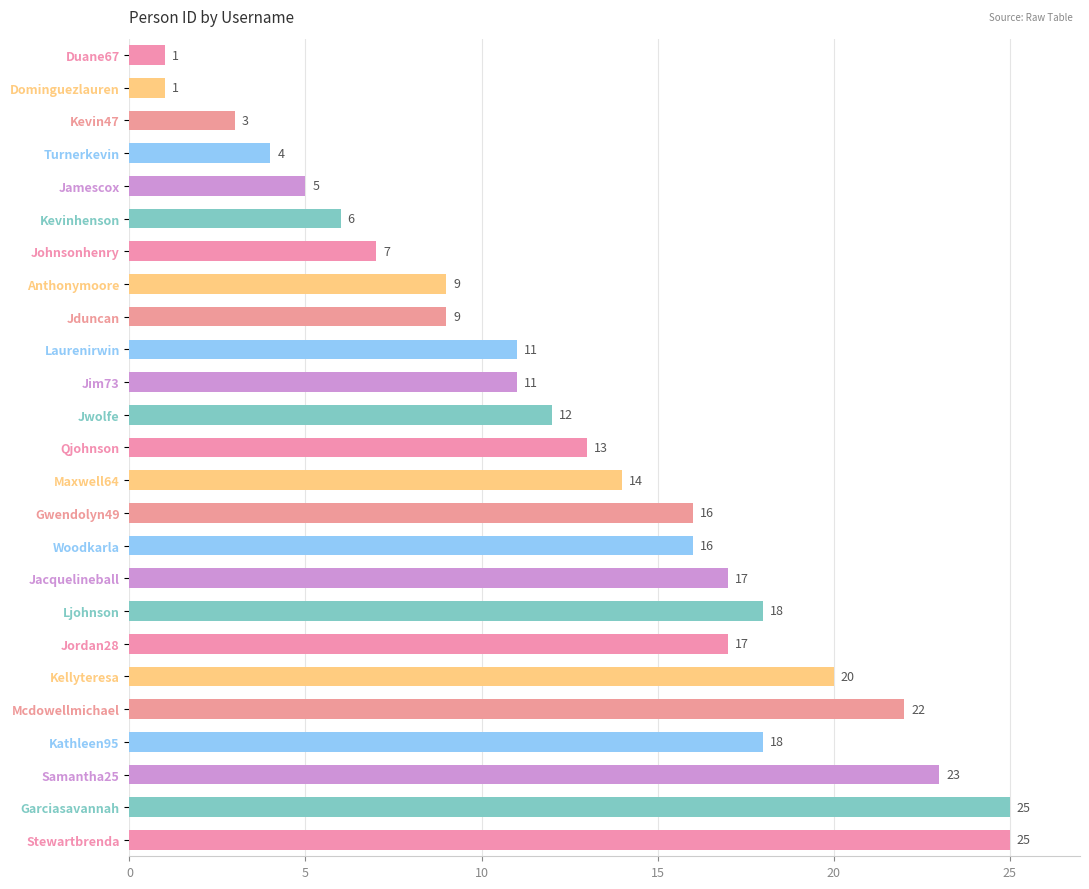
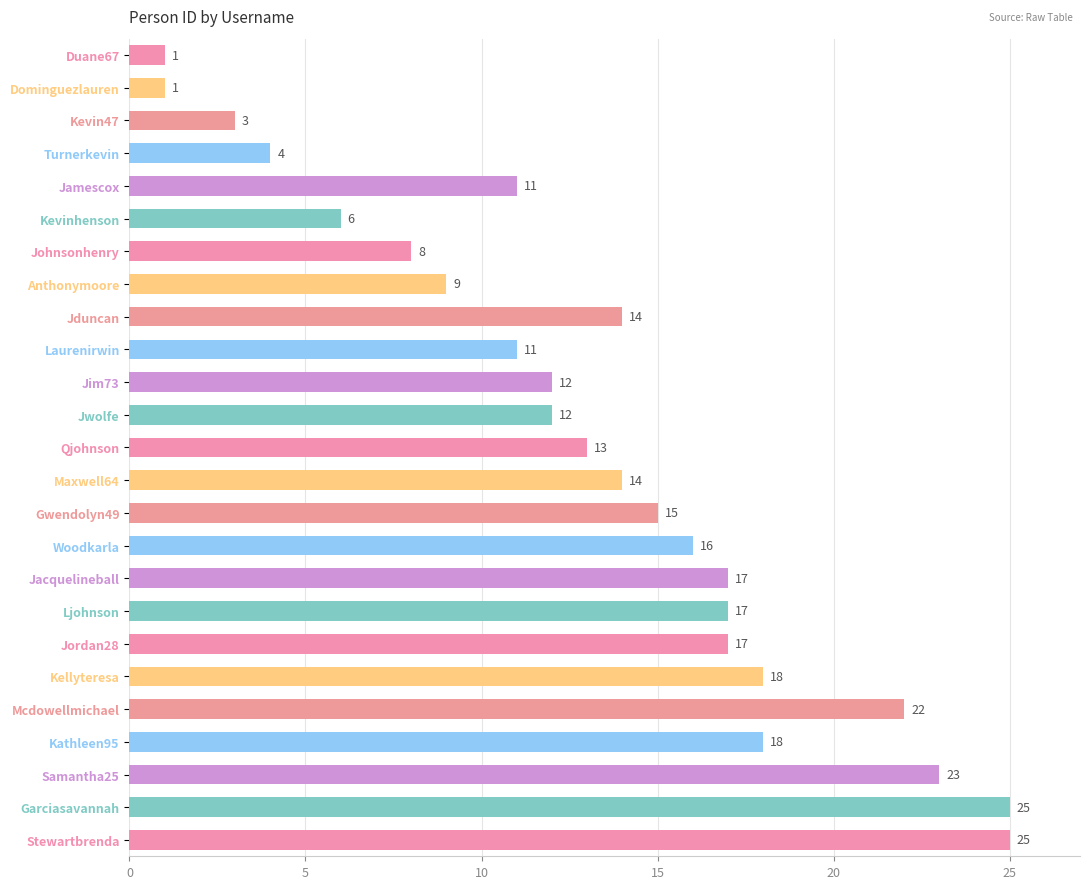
  {
    "Duane67": 1,
    "Dominguezlauren": 1,
    "Kevin47": 3,
    "Turnerkevin": 4,
-   "Jamescox": 5,
+   "Jamescox": 11,
    "Kevinhenson": 6,
-   "Johnsonhenry": 7,
+   "Johnsonhenry": 8,
    "Anthonymoore": 9,
-   "Jduncan": 9,
+   "Jduncan": 14,
    "Laurenirwin": 11,
-   "Jim73": 11,
+   "Jim73": 12,
    "Jwolfe": 12,
    "Qjohnson": 13,
    "Maxwell64": 14,
-   "Gwendolyn49": 16,
+   "Gwendolyn49": 15,
    "Woodkarla": 16,
    "Jacquelineball": 17,
-   "Ljohnson": 18,
+   "Ljohnson": 17,
    "Jordan28": 17,
-   "Kellyteresa": 20,
+   "Kellyteresa": 18,
    "Mcdowellmichael": 22,
    "Kathleen95": 18,
    "Samantha25": 23,
    "Garciasavannah": 25,
    "Stewartbrenda": 25
  }
